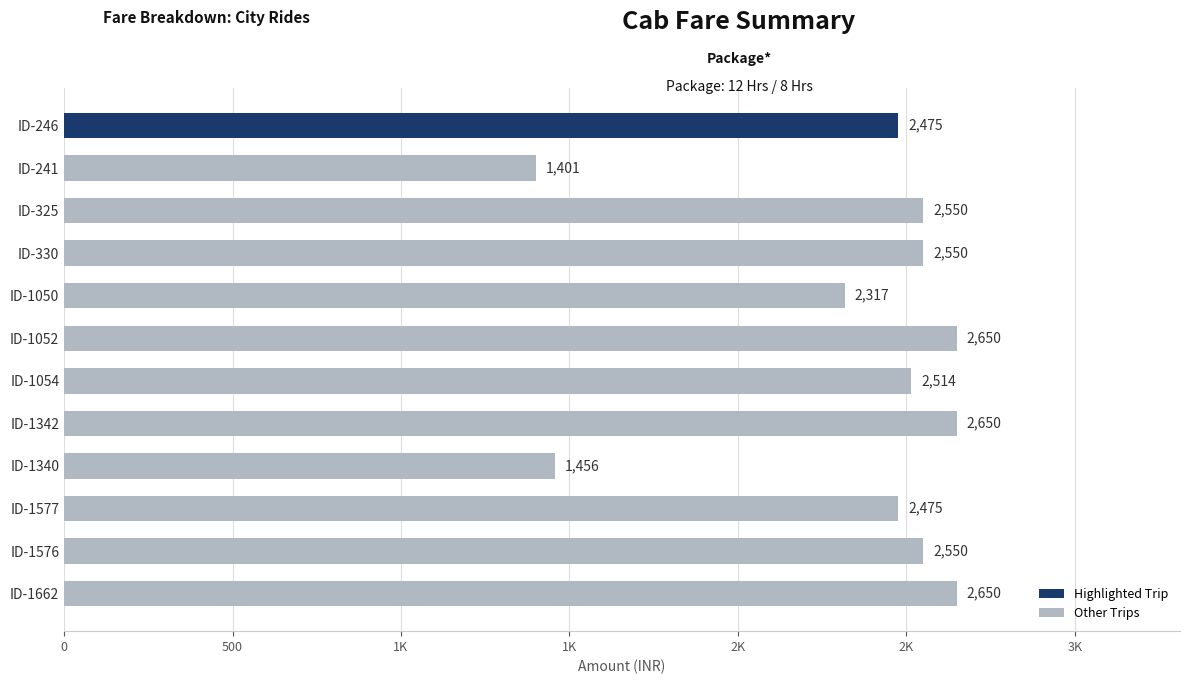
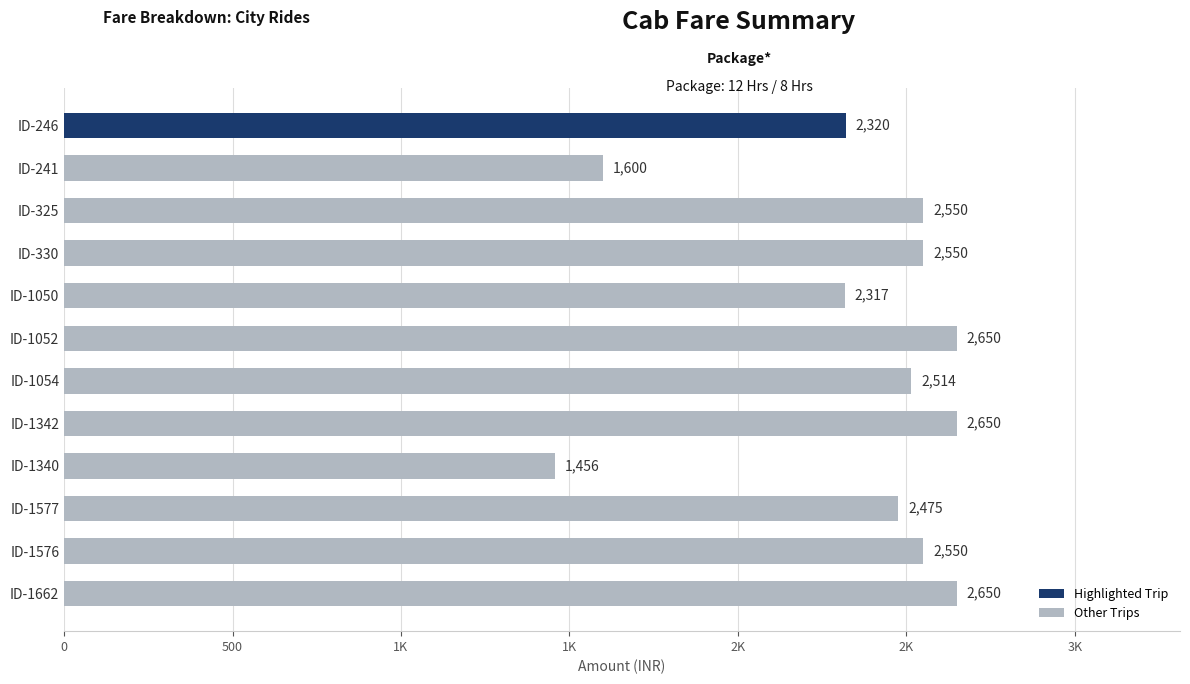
  {
-   "ID-246": "2,475",
-   "ID-241": "1,401",
+   "ID-246": "2,320",
+   "ID-241": "1,600",
    "ID-325": "2,550",
    "ID-330": "2,550",
    "ID-1050": "2,317",
    "ID-1052": "2,650",
    "ID-1054": "2,514",
    "ID-1342": "2,650",
    "ID-1340": "1,456",
    "ID-1577": "2,475",
    "ID-1576": "2,550",
    "ID-1662": "2,650"
  }
